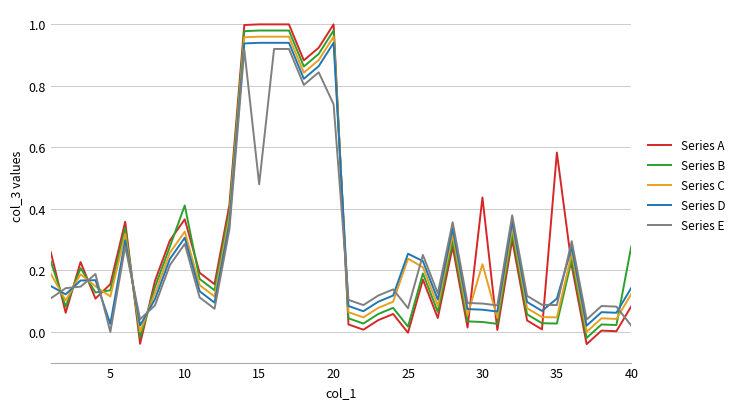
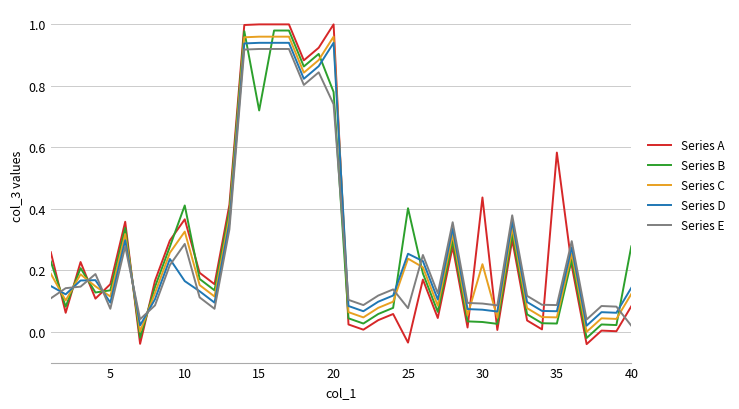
  {
    "Series A": {
      "5": 0.16,
      "10": 0.37,
      "15": 1.00,
      "20": 1.00,
-     "25": 0.00,
+     "25": -0.04,
      "30": 0.44,
      "35": 0.58,
      "40": 0.08
    },
    "Series B": {
      "5": 0.14,
      "10": 0.41,
-     "15": 0.98,
-     "20": 0.98,
-     "25": 0.02,
+     "15": 0.72,
+     "20": 0.78,
+     "25": 0.40,
      "30": 0.03,
      "35": 0.03,
      "40": 0.28
    },
    "Series C": {
      "5": 0.12,
      "10": 0.33,
      "15": 0.96,
      "20": 0.96,
      "25": 0.24,
      "30": 0.22,
      "35": 0.05,
      "40": 0.12
    },
    "Series D": {
-     "5": 0.03,
-     "10": 0.31,
+     "5": 0.10,
+     "10": 0.17,
      "15": 0.94,
      "20": 0.94,
      "25": 0.25,
      "30": 0.07,
-     "35": 0.11,
+     "35": 0.07,
      "40": 0.14
    },
    "Series E": {
-     "5": 0.00,
+     "5": 0.08,
      "10": 0.29,
-     "15": 0.48,
+     "15": 0.92,
      "20": 0.74,
      "25": 0.08,
      "30": 0.09,
      "35": 0.09,
      "40": 0.02
    }
  }
